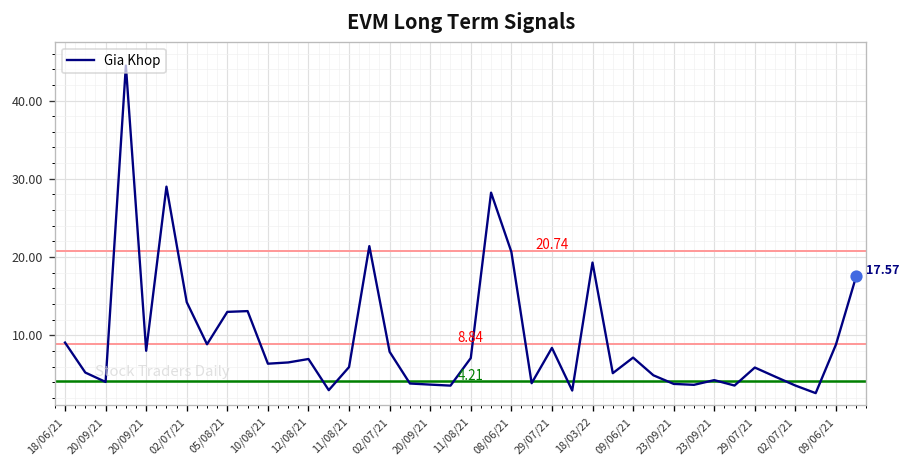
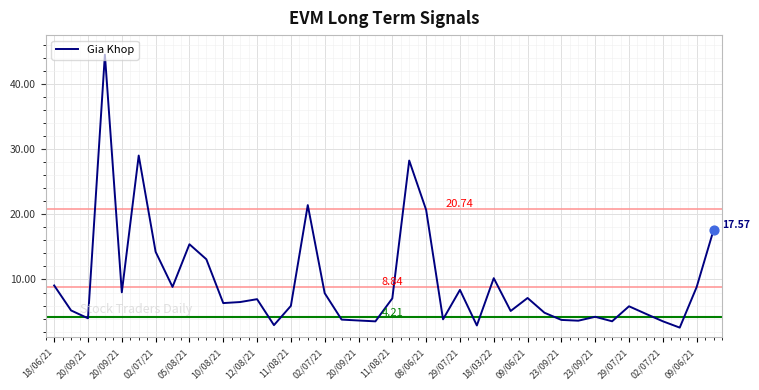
  {
    "Gia Khop": {
      "18/06/21": 9,
-     "05/08/21": 13,
+     "05/08/21": 15,
      "12/08/21": 7,
-     "18/03/22": 19
+     "18/03/22": 10
    }
  }
